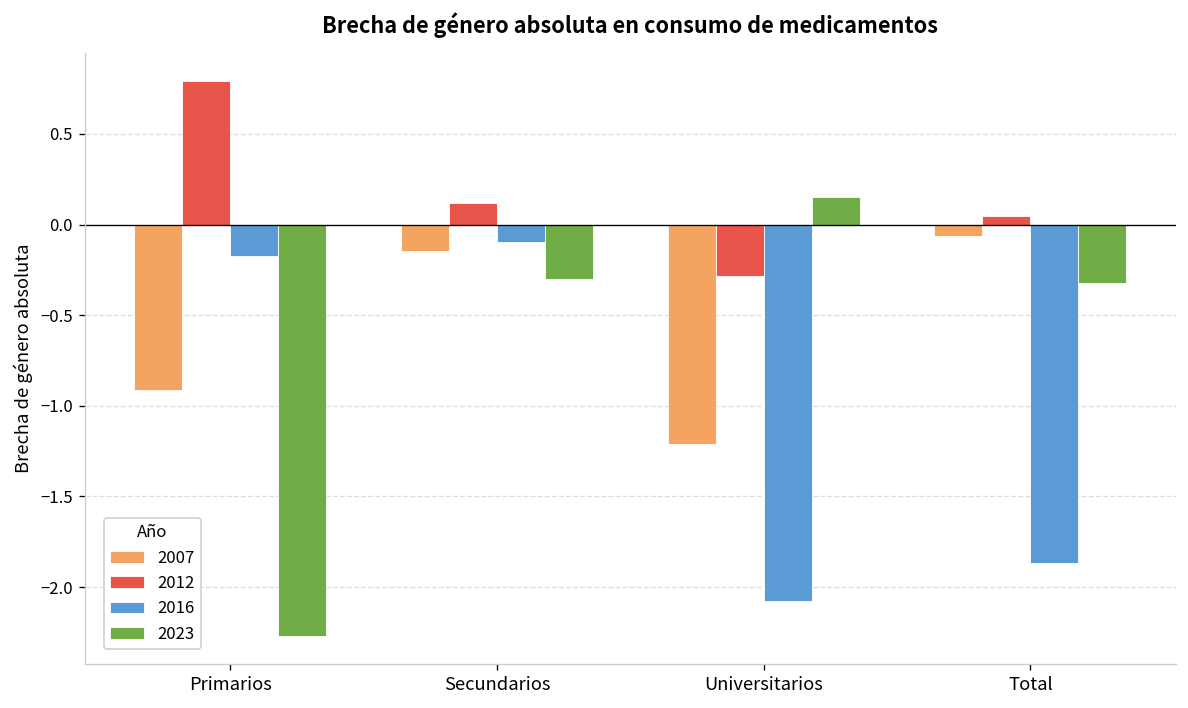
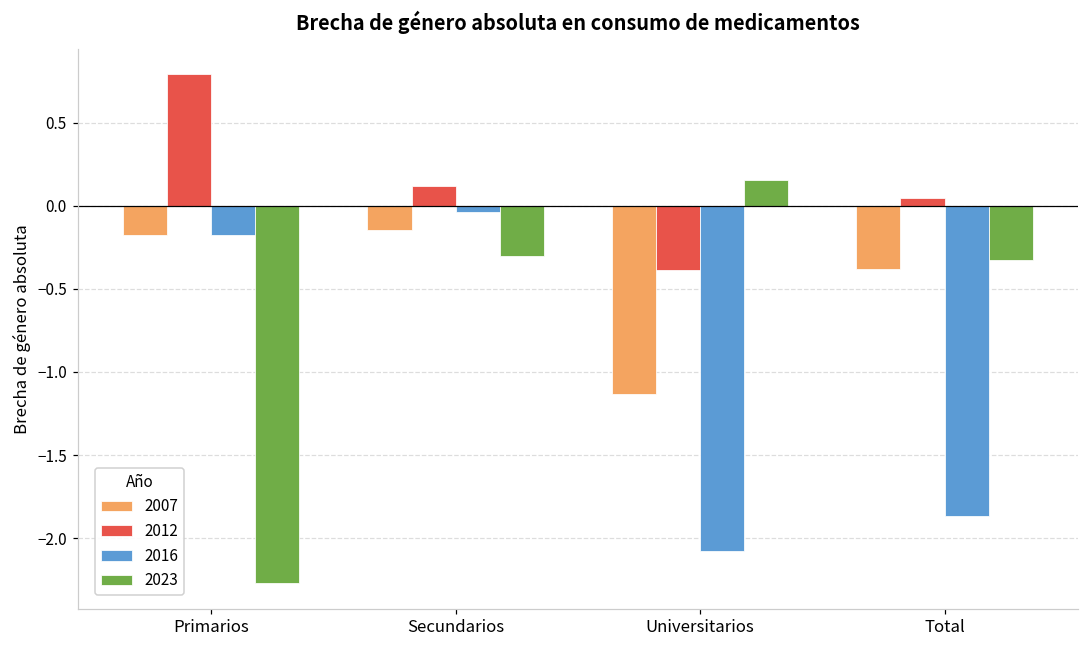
  {
    "2007": {
-     "Primarios": -0.92,
+     "Primarios": -0.18,
      "Secundarios": -0.15,
-     "Universitarios": -1.21,
-     "Total": -0.06
+     "Universitarios": -1.14,
+     "Total": -0.38
    },
    "2012": {
      "Primarios": 0.79,
      "Secundarios": 0.12,
-     "Universitarios": -0.28,
+     "Universitarios": -0.38,
      "Total": 0.05
    },
    "2016": {
      "Primarios": -0.17,
-     "Secundarios": -0.10,
+     "Secundarios": -0.04,
      "Universitarios": -2.07,
      "Total": -1.87
    },
    "2023": {
      "Primarios": -2.27,
      "Secundarios": -0.30,
      "Universitarios": 0.15,
      "Total": -0.32
    }
  }
